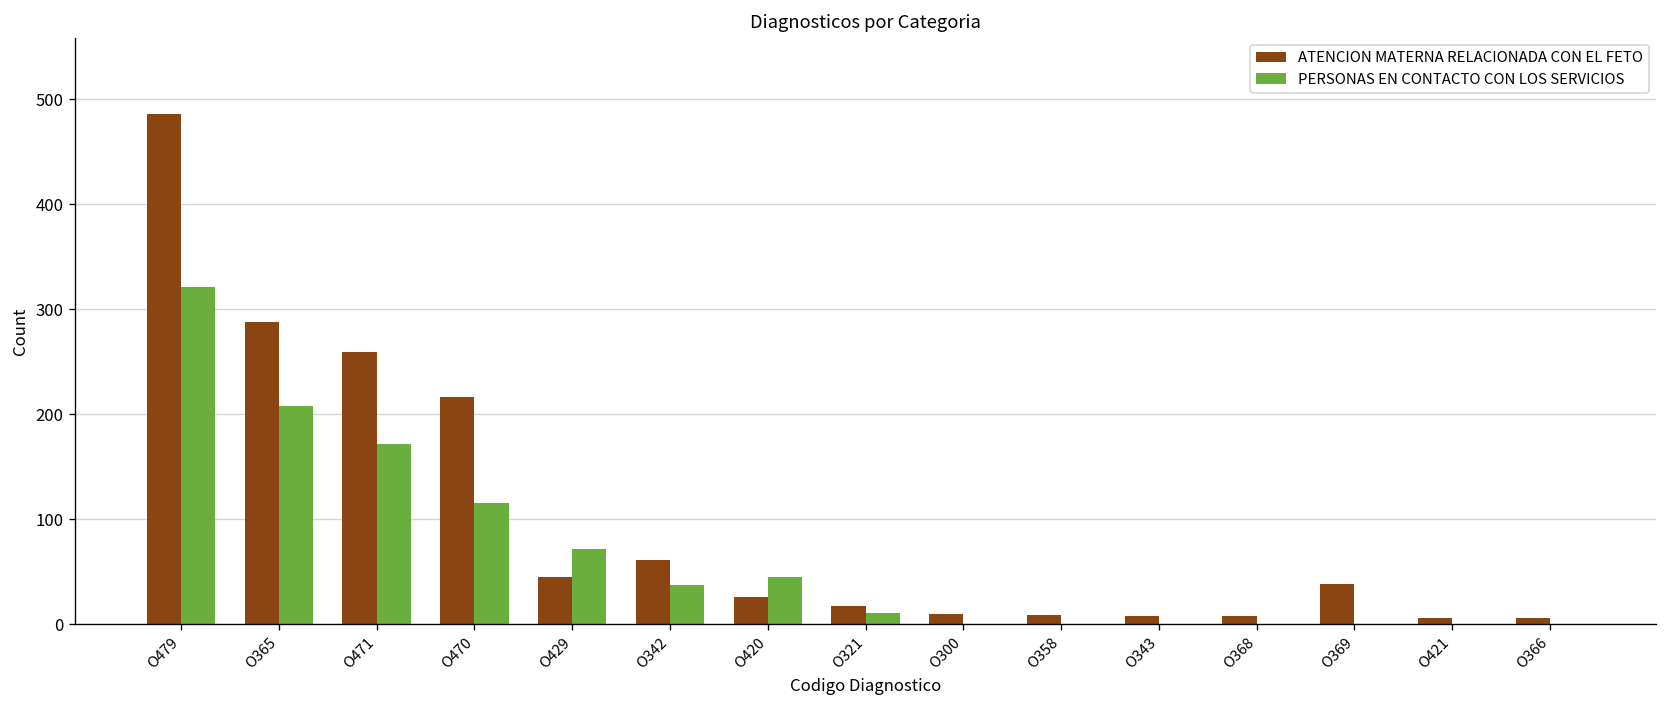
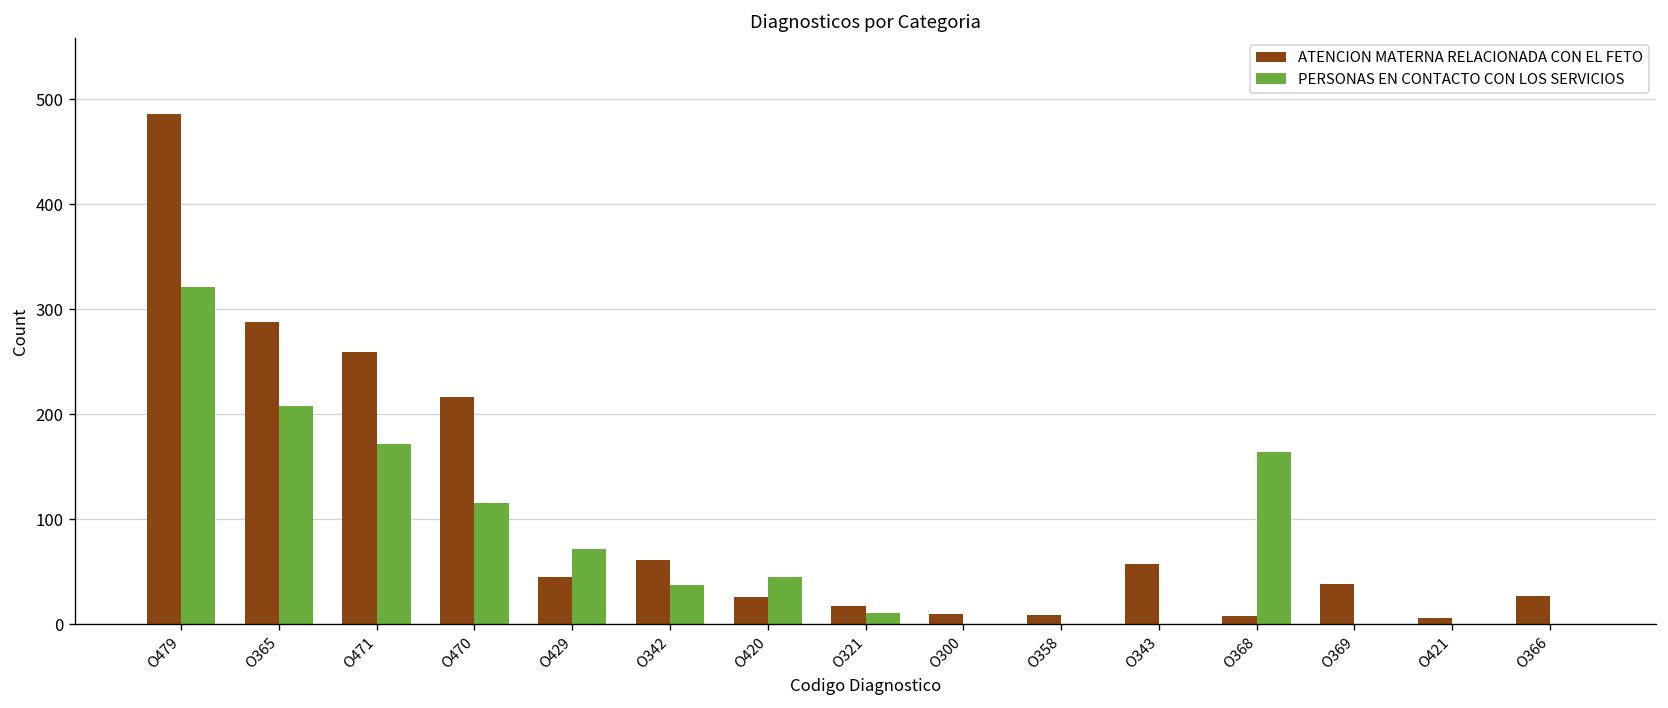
  {
    "ATENCION MATERNA RELACIONADA CON EL FETO": {
      "O479": 490,
      "O365": 290,
      "O471": 260,
      "O470": 220,
      "O429": 50,
      "O342": 60,
      "O420": 30,
      "O321": 20,
      "O300": 10,
      "O358": 10,
-     "O343": 10,
+     "O343": 60,
      "O368": 10,
      "O369": 40,
      "O421": 10,
-     "O366": 10
+     "O366": 30
    },
    "PERSONAS EN CONTACTO CON LOS SERVICIOS": {
      "O479": 320,
      "O365": 210,
      "O471": 170,
      "O470": 120,
      "O429": 70,
      "O342": 40,
      "O420": 50,
      "O321": 10,
      "O300": 0,
      "O358": 0,
      "O343": 0,
-     "O368": 0,
+     "O368": 160,
      "O369": 0,
      "O421": 0,
      "O366": 0
    }
  }
